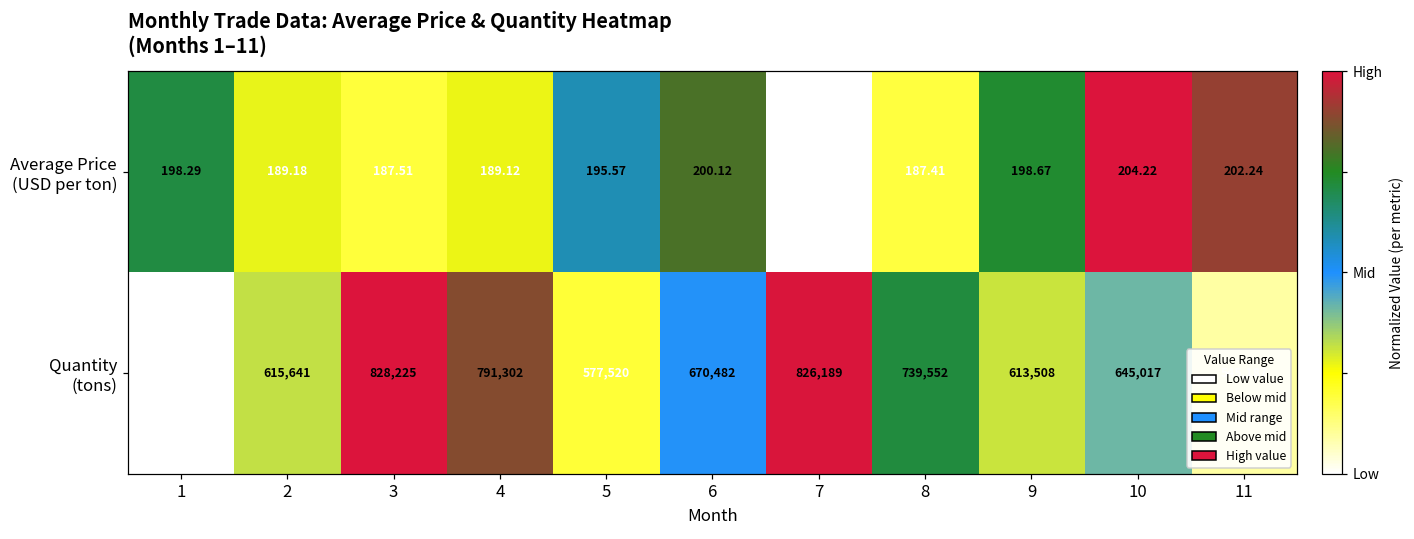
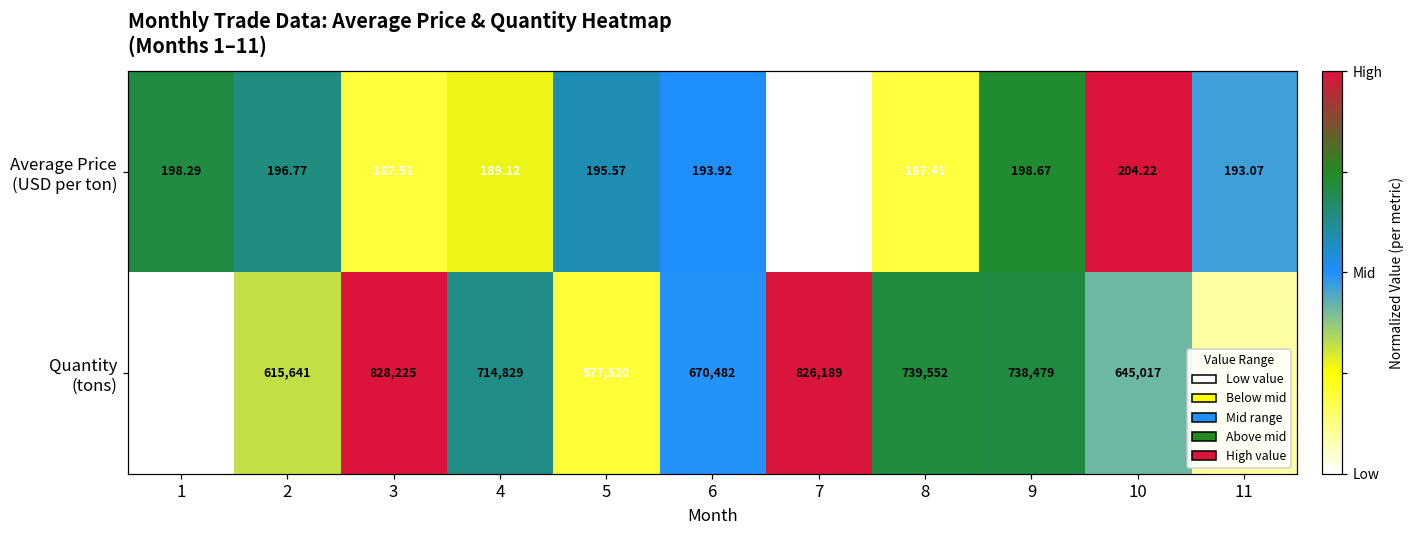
  {
    "Average Price (USD per ton)": {
      "1": "198.29",
-     "2": "189.18",
+     "2": "196.77",
      "3": "187.51",
      "4": "189.12",
      "5": "195.57",
-     "6": "200.12",
+     "6": "193.92",
      "8": "187.41",
      "9": "198.67",
      "10": "204.22",
-     "11": "202.24"
+     "11": "193.07"
    },
    "Quantity (tons)": {
      "2": "615,641",
      "3": "828,225",
-     "4": "791,302",
+     "4": "714,829",
      "5": "577,520",
      "6": "670,482",
      "7": "826,189",
      "8": "739,552",
-     "9": "613,508",
+     "9": "738,479",
      "10": "645,017"
    }
  }
